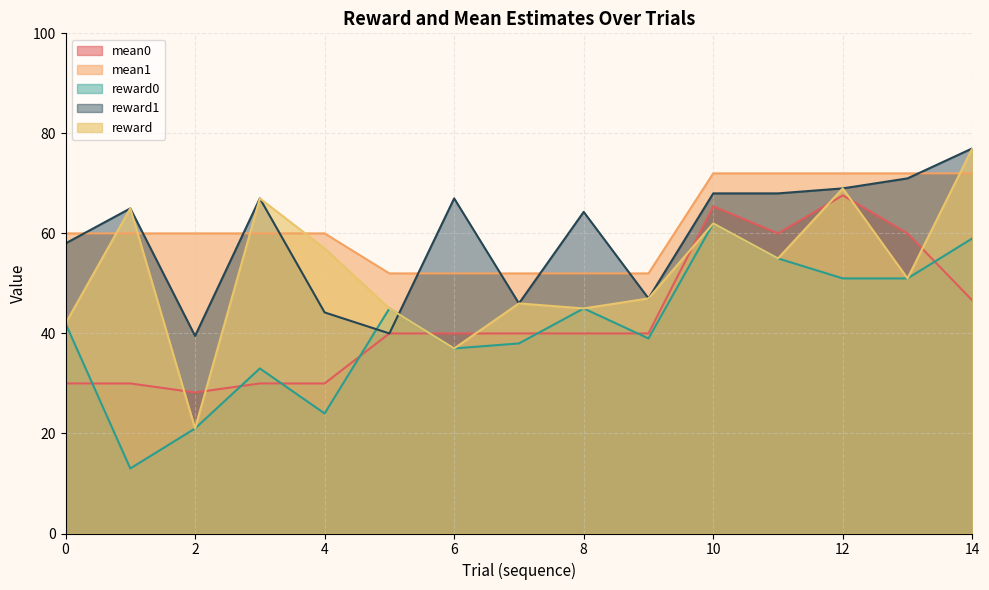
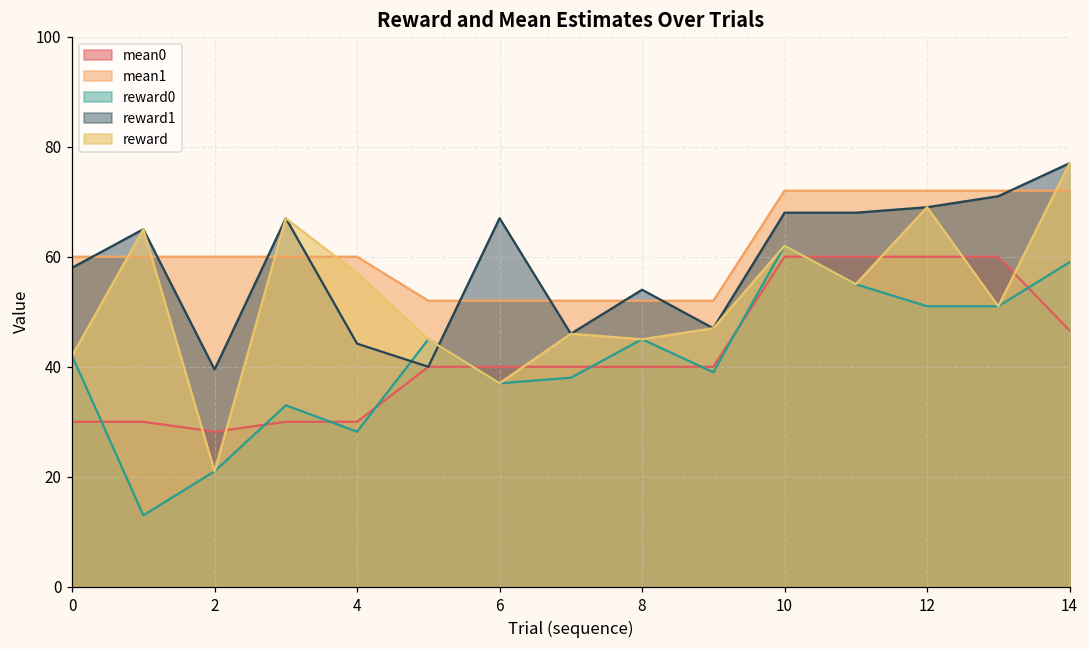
  {
    "mean0": {
      "0": 30,
      "2": 28,
      "4": 30,
      "6": 40,
      "8": 40,
-     "10": 65,
-     "12": 68,
+     "10": 60,
+     "12": 60,
      "14": 47
    },
    "reward0": {
-     "4": 24,
+     "4": 28,
      "12": 51,
      "14": 59
    },
    "reward1": {
      "0": 58,
      "2": 40,
      "4": 44,
      "6": 67,
-     "8": 64,
+     "8": 54,
      "10": 68
    }
  }
